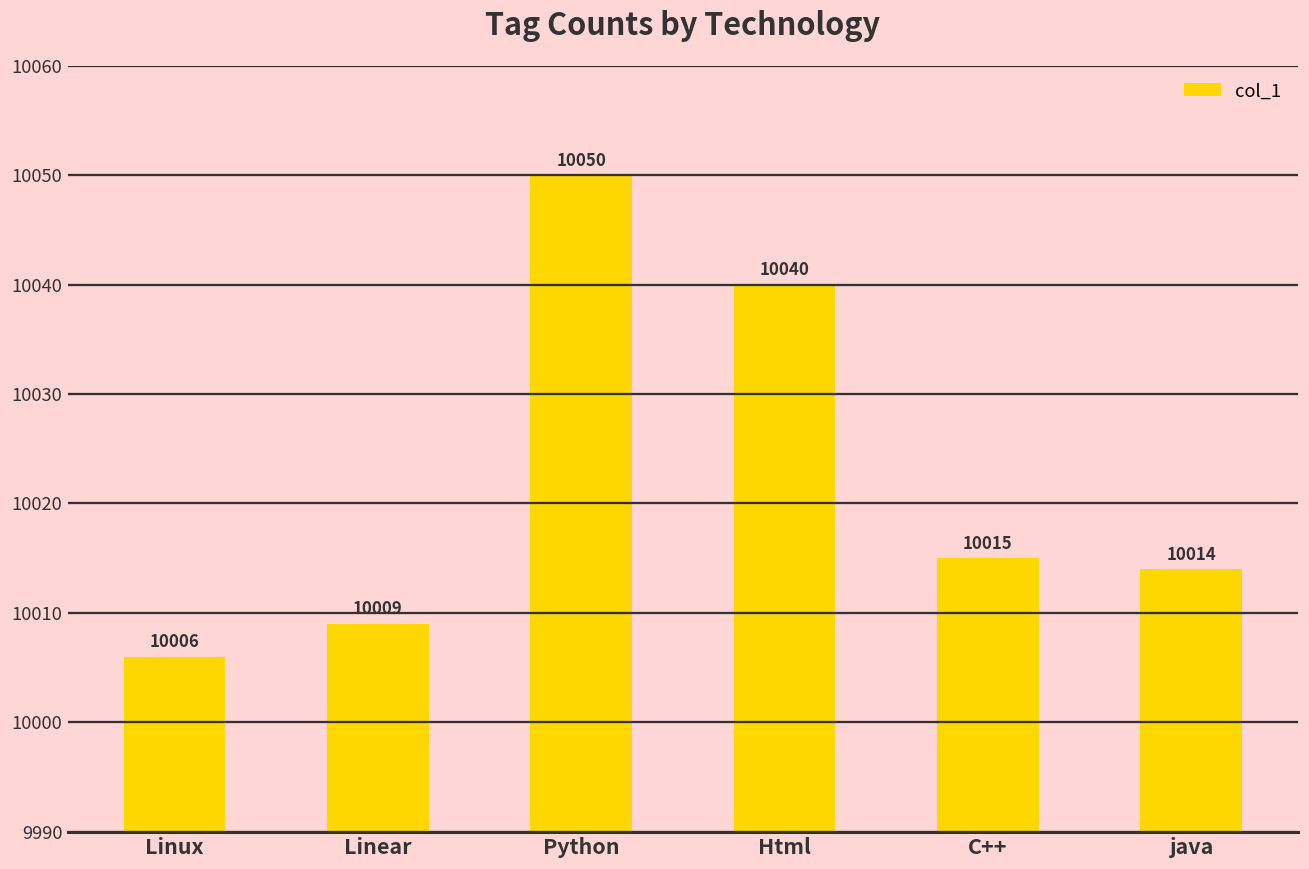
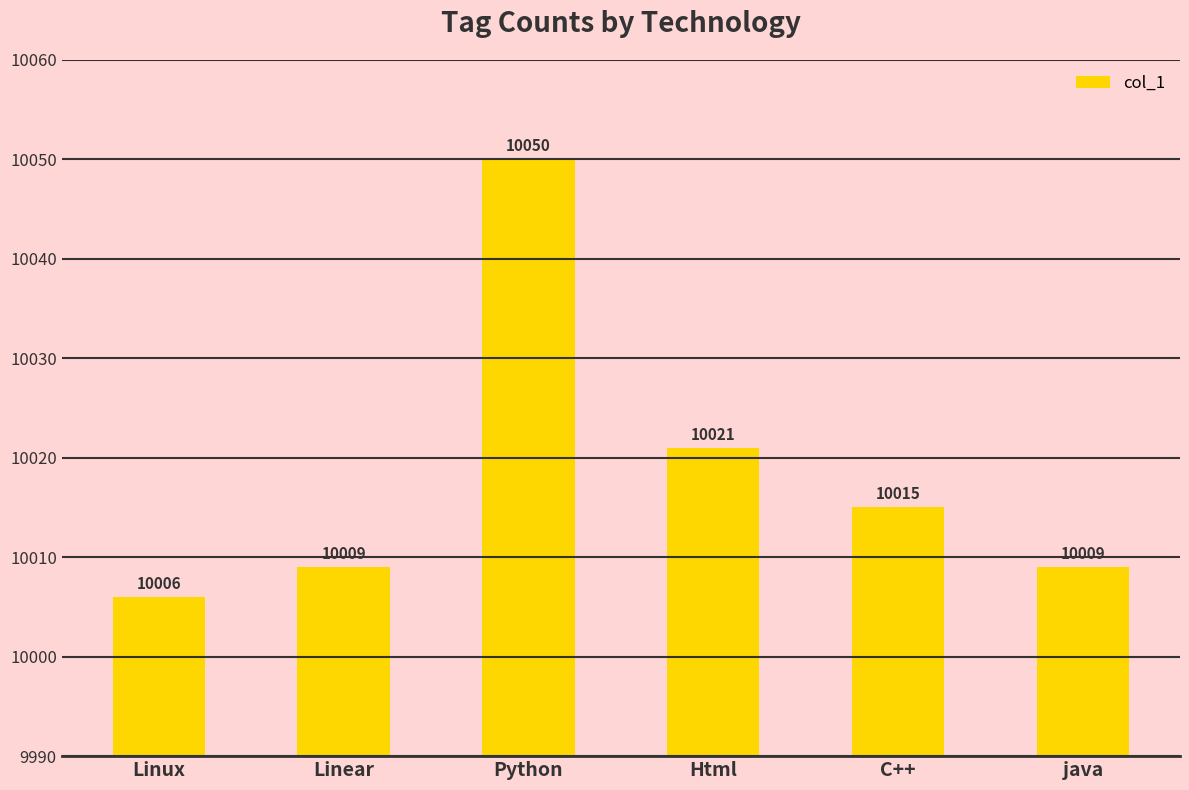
  {
    "Linux": 10006,
    "Linear": 10009,
    "Python": 10050,
-   "Html": 10040,
+   "Html": 10021,
    "C++": 10015,
-   "java": 10014
+   "java": 10009
  }
